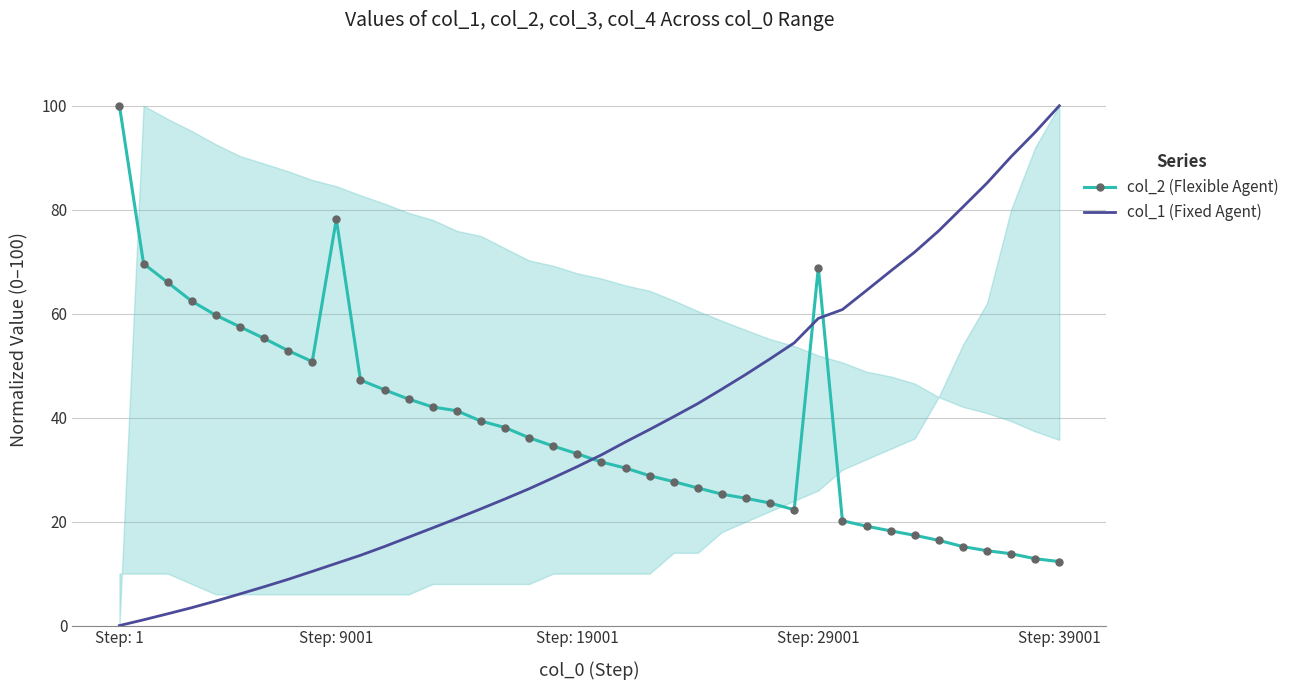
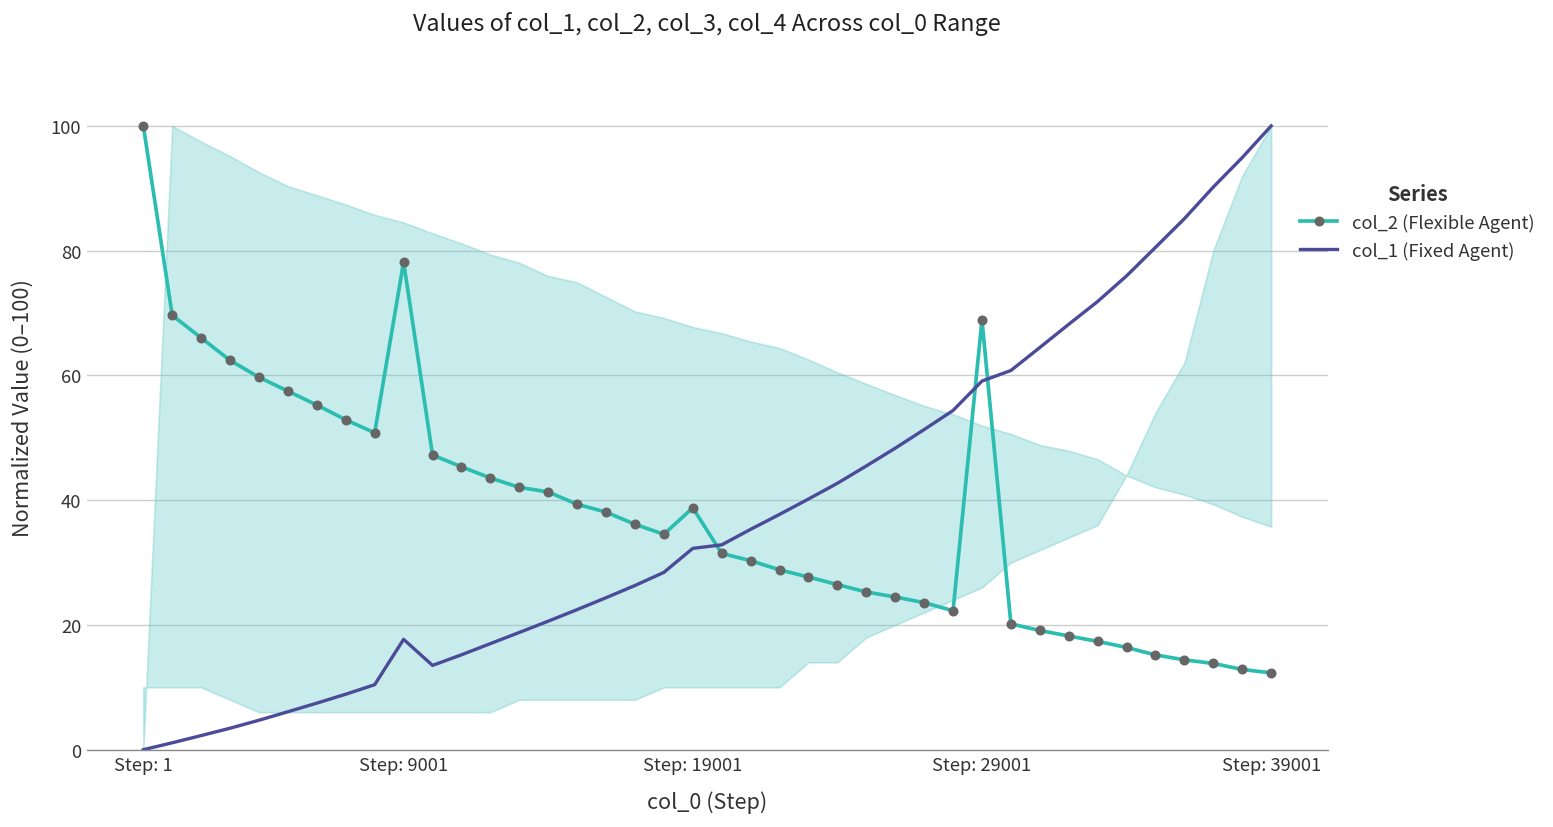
  {
    "col_2 (Flexible Agent)": {
      "Step: 1": 100,
      "Step: 9001": 78,
-     "Step: 19001": 33,
+     "Step: 19001": 39,
      "Step: 29001": 69,
      "Step: 39001": 12
    },
    "col_1 (Fixed Agent)": {
      "Step: 1": 0,
-     "Step: 9001": 12,
-     "Step: 19001": 31,
+     "Step: 9001": 18,
+     "Step: 19001": 32,
      "Step: 29001": 59
    }
  }
